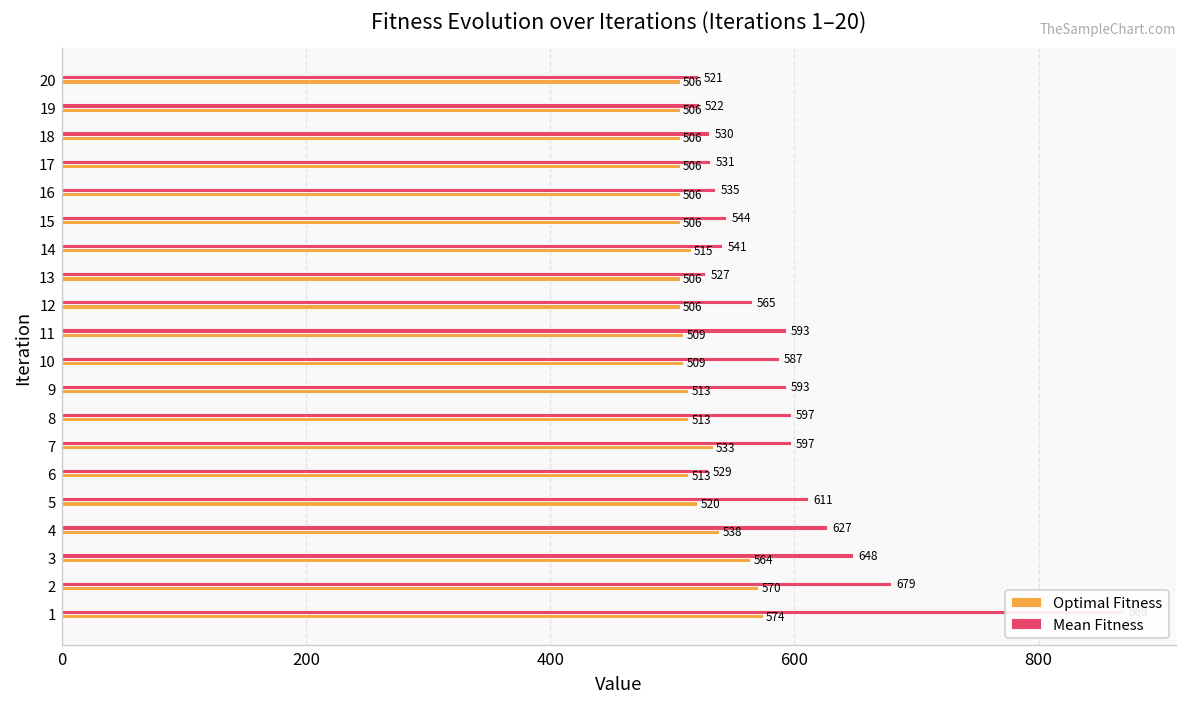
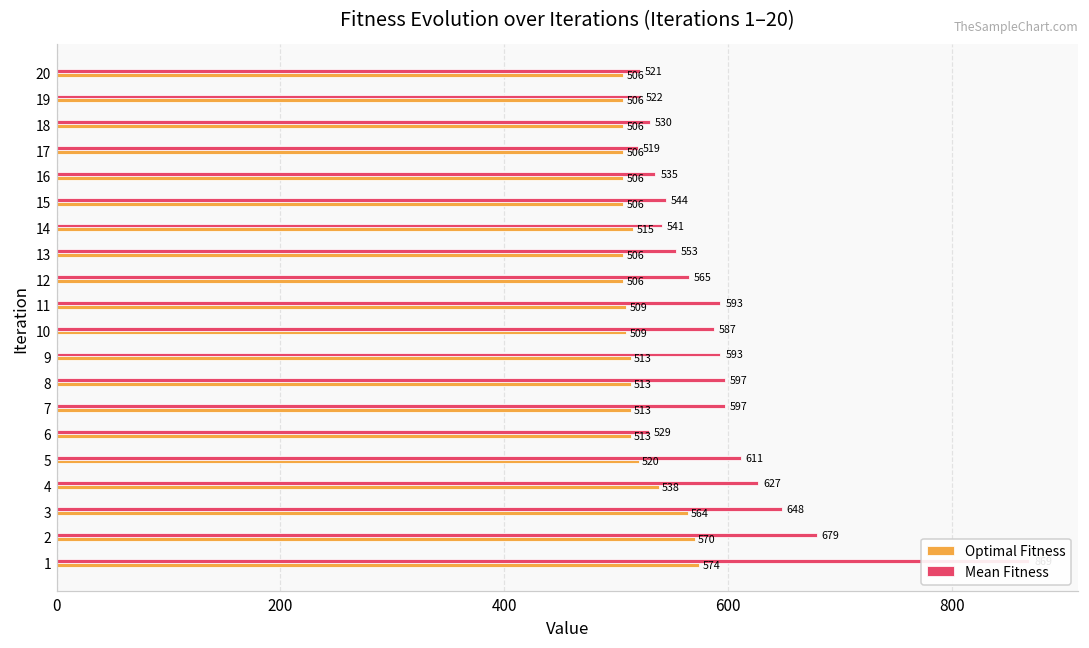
  {
    "Optimal Fitness": {
      "20": 506,
      "19": 506,
      "18": 506,
      "17": 506,
      "16": 506,
      "15": 506,
      "14": 515,
      "13": 506,
      "12": 506,
      "11": 509,
      "10": 509,
      "9": 513,
      "8": 513,
-     "7": 533,
+     "7": 513,
      "6": 513,
      "5": 520,
      "4": 538,
      "3": 564,
      "2": 570,
      "1": 574
    },
    "Mean Fitness": {
      "20": 521,
      "19": 522,
      "18": 530,
-     "17": 531,
+     "17": 519,
      "16": 535,
      "15": 544,
      "14": 541,
-     "13": 527,
+     "13": 553,
      "12": 565,
      "11": 593,
      "10": 587,
      "9": 593,
      "8": 597,
      "7": 597,
      "6": 529,
      "5": 611,
      "4": 627,
      "3": 648,
      "2": 679
    }
  }
